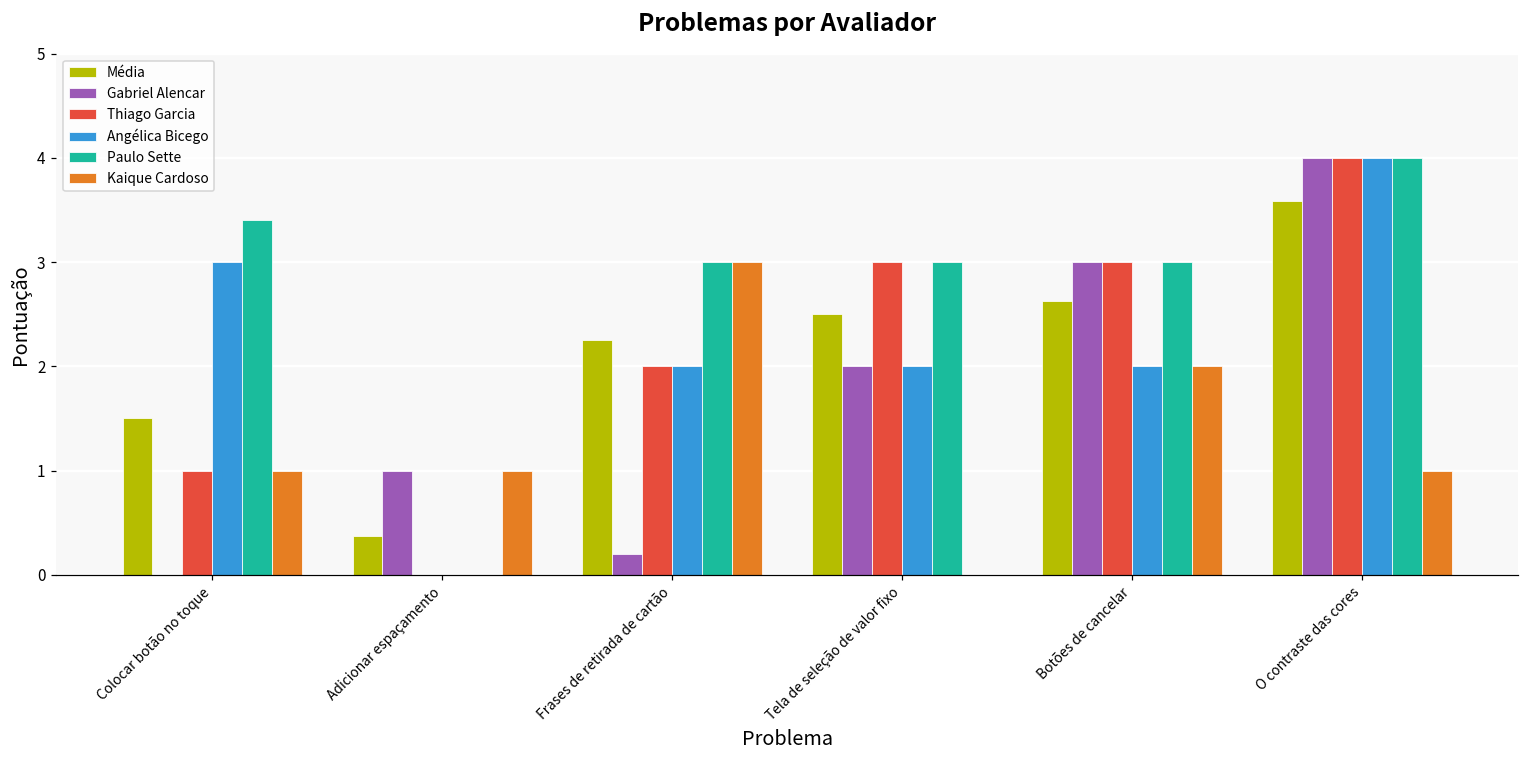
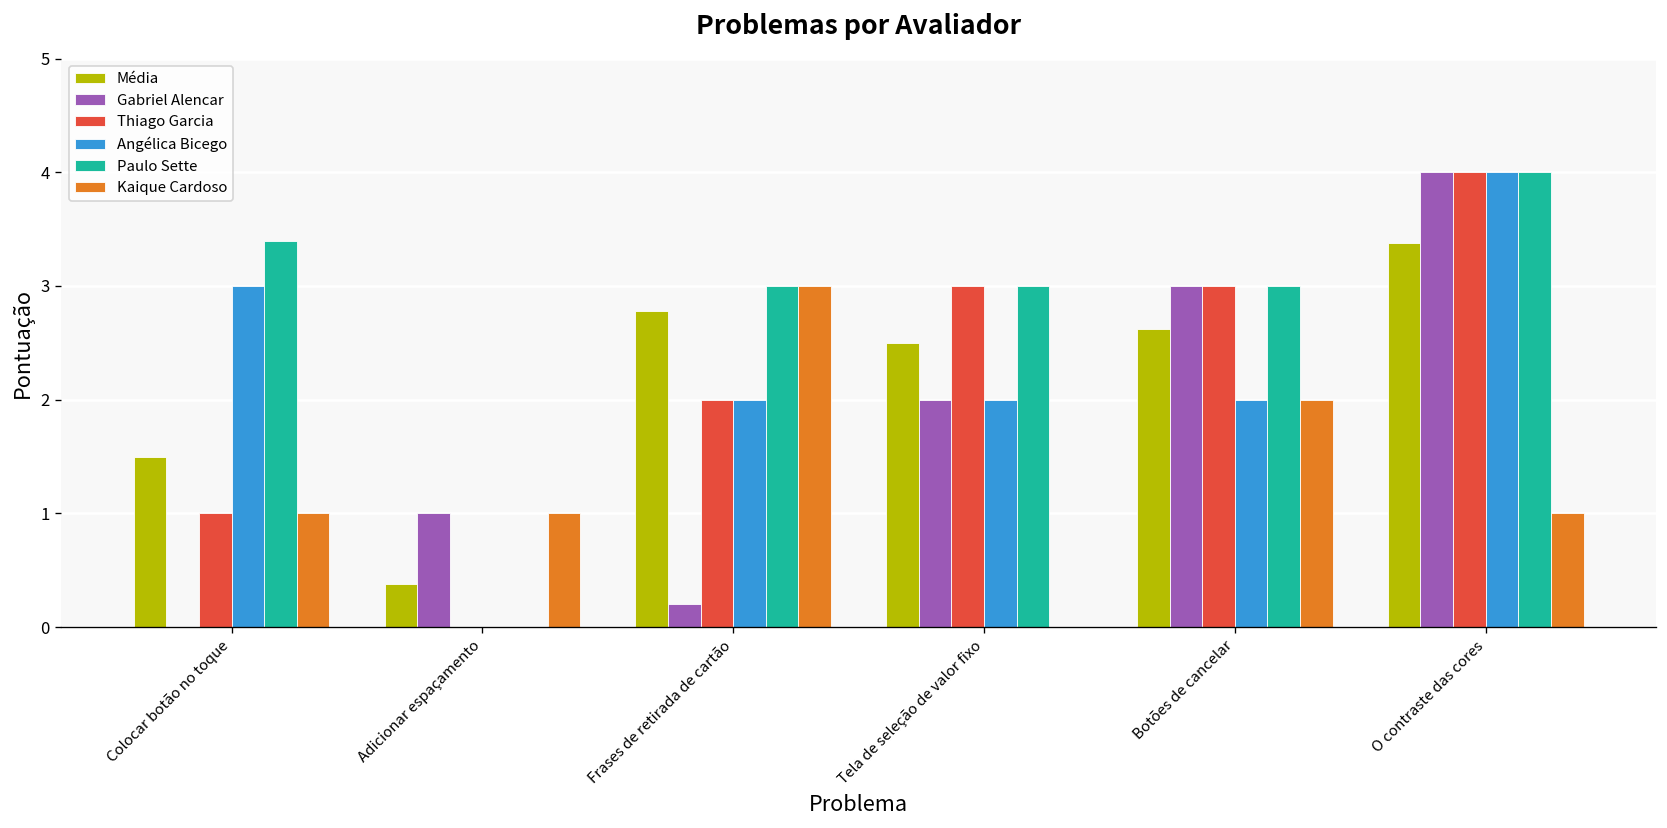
  {
    "Média": {
      "Colocar botão no toque": 1.5,
      "Adicionar espaçamento": 0.4,
-     "Frases de retirada de cartão": 2.3,
+     "Frases de retirada de cartão": 2.8,
      "Tela de seleção de valor fixo": 2.5,
      "Botões de cancelar": 2.6,
-     "O contraste das cores": 3.6
+     "O contraste das cores": 3.4
    },
    "Gabriel Alencar": {
      "Colocar botão no toque": 0.0,
      "Adicionar espaçamento": 1.0,
      "Frases de retirada de cartão": 0.2,
      "Tela de seleção de valor fixo": 2.0,
      "Botões de cancelar": 3.0,
      "O contraste das cores": 4.0
    },
    "Angélica Bicego": {
      "Colocar botão no toque": 3.0,
      "Adicionar espaçamento": 0.0,
      "Frases de retirada de cartão": 2.0,
      "Tela de seleção de valor fixo": 2.0,
      "Botões de cancelar": 2.0,
      "O contraste das cores": 4.0
    },
    "Paulo Sette": {
      "Colocar botão no toque": 3.4,
      "Adicionar espaçamento": 0.0,
      "Frases de retirada de cartão": 3.0,
      "Tela de seleção de valor fixo": 3.0,
      "Botões de cancelar": 3.0,
      "O contraste das cores": 4.0
    }
  }
